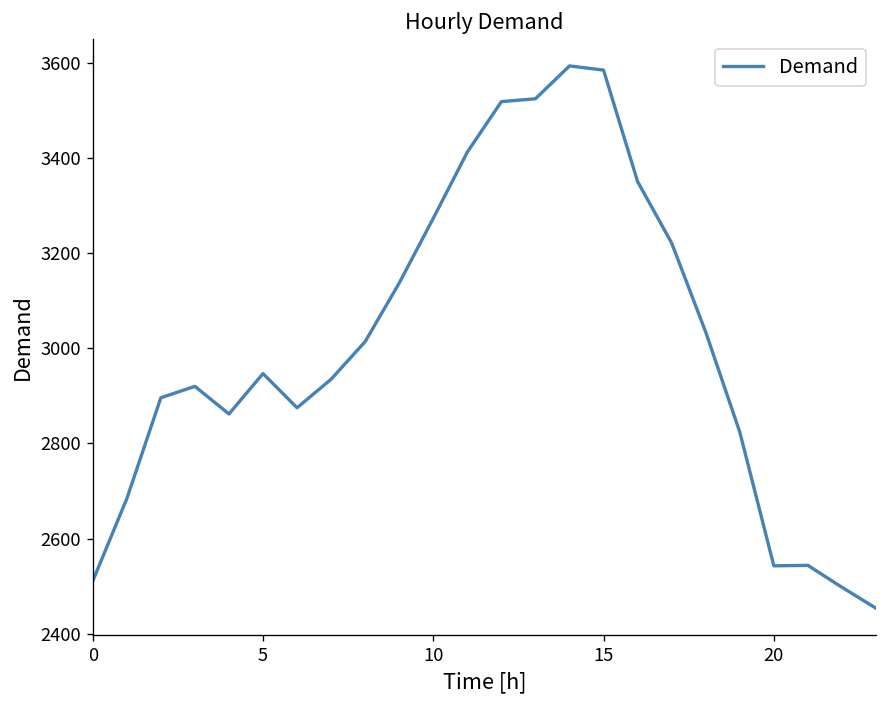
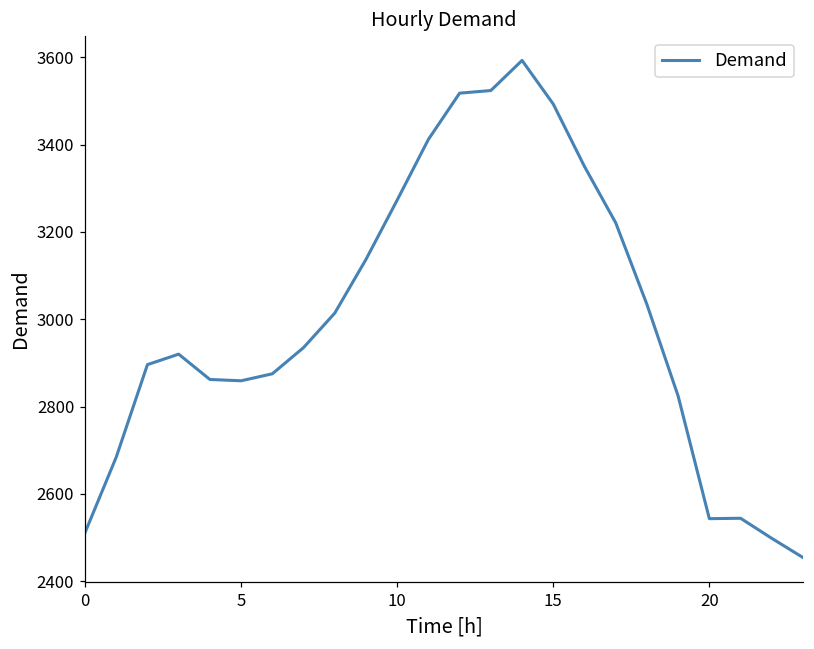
  {
    "0": 2510,
-   "5": 2950,
+   "5": 2860,
    "10": 3270,
-   "15": 3580,
+   "15": 3490,
    "20": 2540
  }
